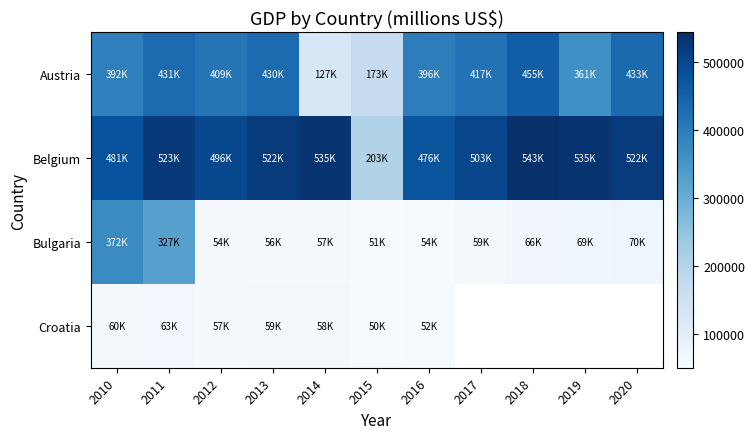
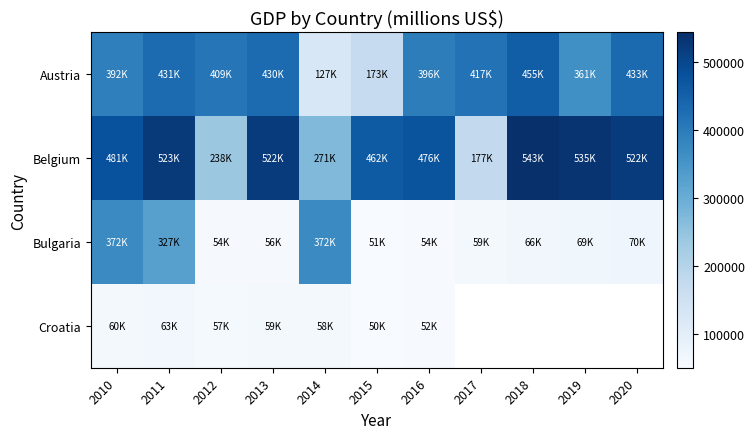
  {
    "Austria": {
      "2010": "392K",
      "2011": "431K",
      "2012": "409K",
      "2013": "430K",
      "2014": "127K",
      "2015": "173K",
      "2016": "396K",
      "2017": "417K",
      "2018": "455K",
      "2019": "361K",
      "2020": "433K"
    },
    "Belgium": {
      "2010": "481K",
      "2011": "523K",
-     "2012": "496K",
+     "2012": "238K",
      "2013": "522K",
-     "2014": "535K",
-     "2015": "203K",
+     "2014": "271K",
+     "2015": "462K",
      "2016": "476K",
-     "2017": "503K",
+     "2017": "177K",
      "2018": "543K",
      "2019": "535K",
      "2020": "522K"
    },
    "Bulgaria": {
      "2010": "372K",
      "2011": "327K",
      "2012": "54K",
      "2013": "56K",
-     "2014": "57K",
+     "2014": "372K",
      "2015": "51K",
      "2016": "54K",
      "2017": "59K",
      "2018": "66K",
      "2019": "69K",
      "2020": "70K"
    },
    "Croatia": {
      "2010": "60K",
      "2011": "63K",
      "2012": "57K",
      "2013": "59K",
      "2014": "58K",
      "2015": "50K",
      "2016": "52K"
    }
  }
